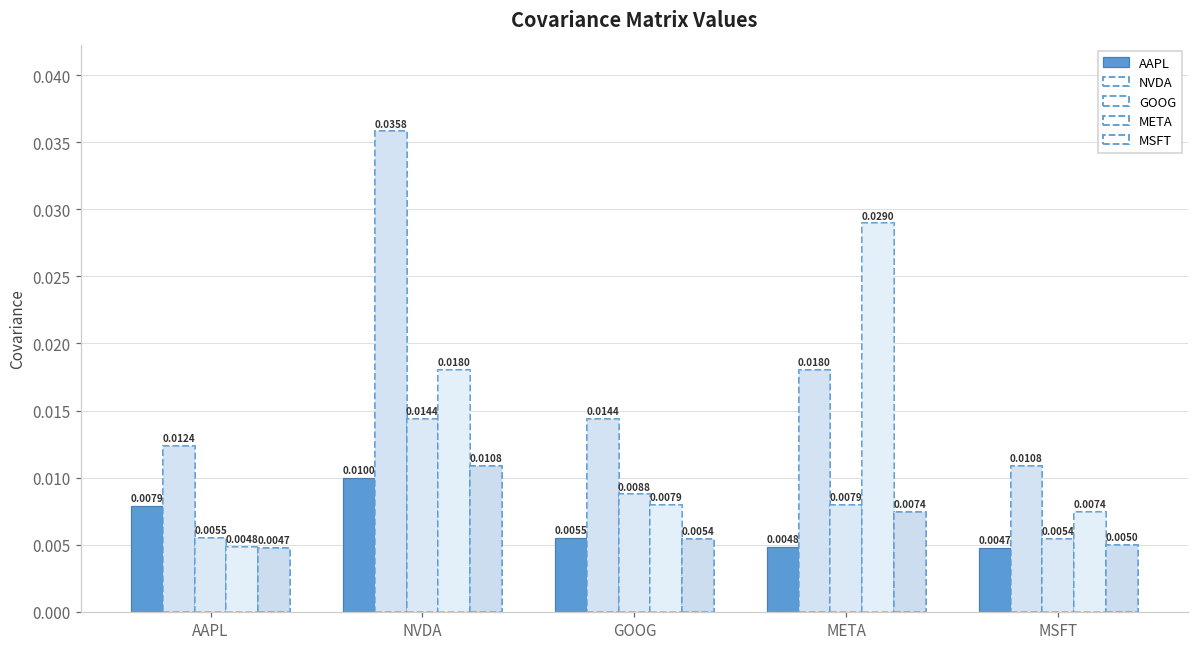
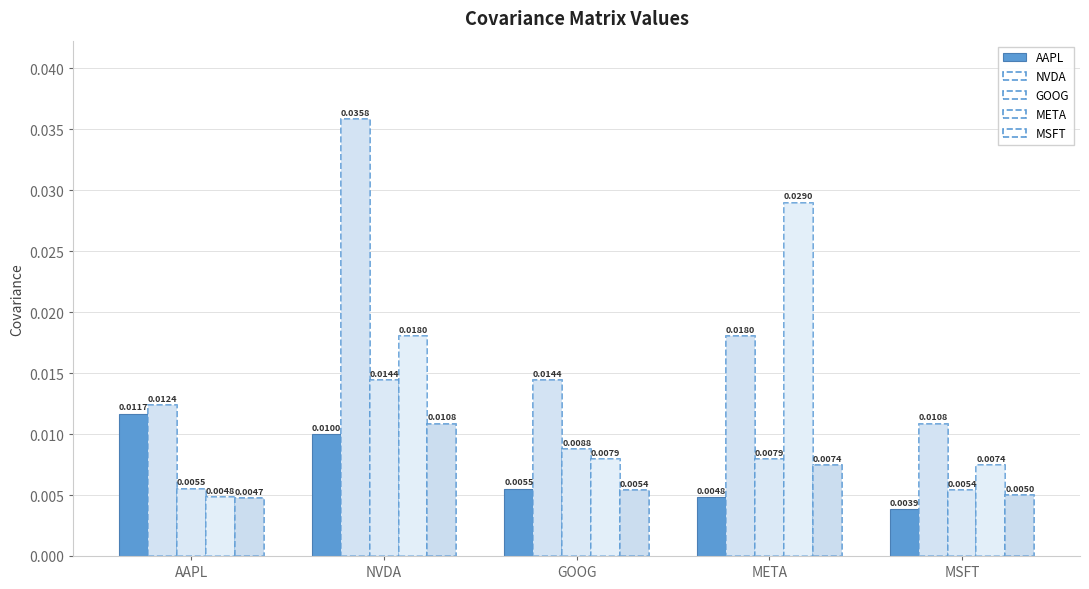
  {
    "AAPL": {
-     "AAPL": 0.0079,
+     "AAPL": 0.0117,
      "NVDA": 0.0100,
      "GOOG": 0.0055,
      "META": 0.0048,
-     "MSFT": 0.0047
+     "MSFT": 0.0039
    }
  }
